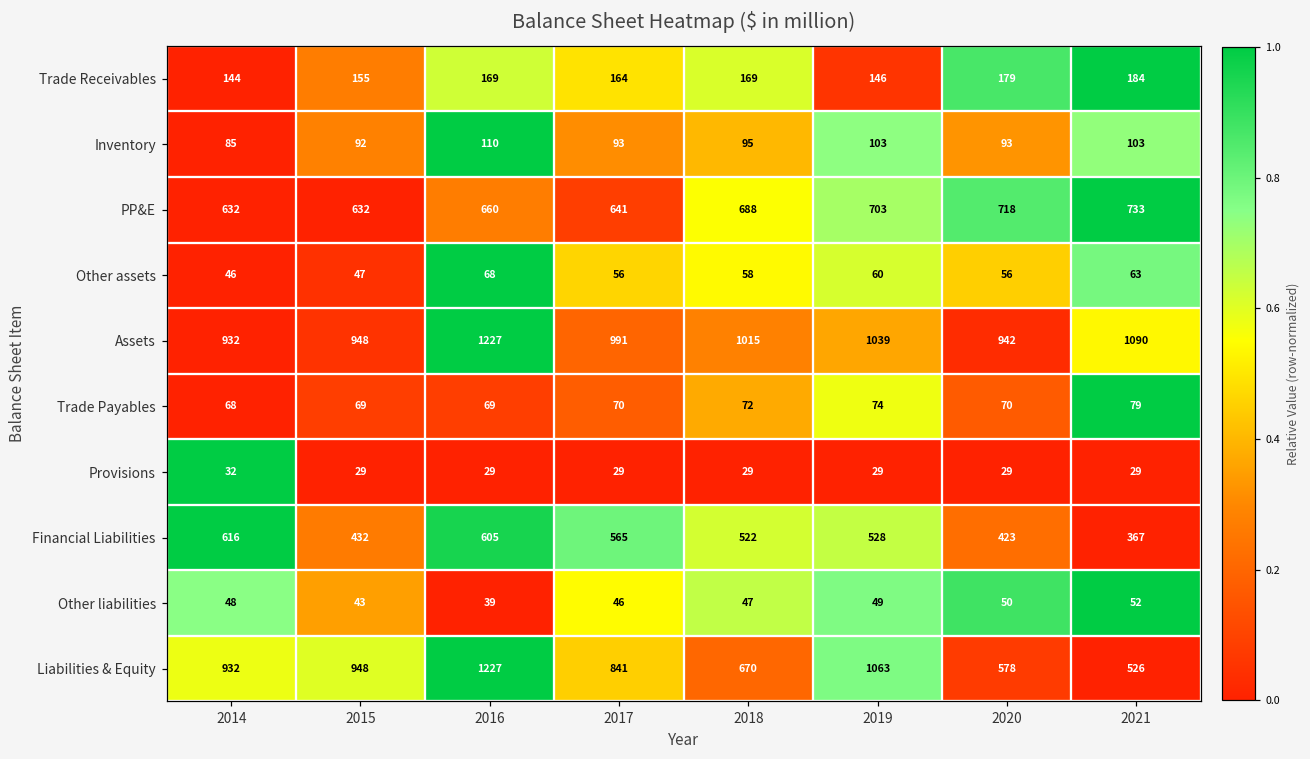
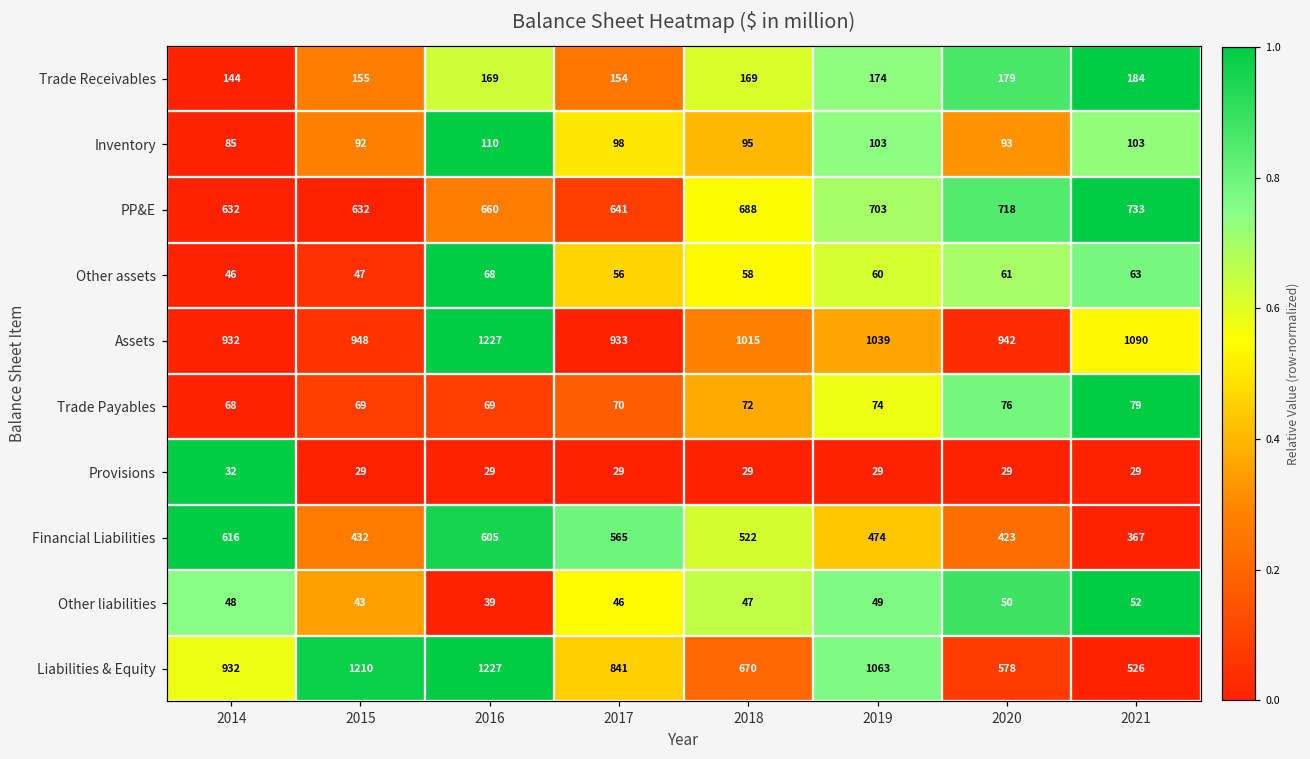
  {
    "Trade Receivables": {
      "2014": 144,
      "2015": 155,
      "2016": 169,
-     "2017": 164,
+     "2017": 154,
      "2018": 169,
-     "2019": 146,
+     "2019": 174,
      "2020": 179,
      "2021": 184
    },
    "Inventory": {
      "2014": 85,
      "2015": 92,
      "2016": 110,
-     "2017": 93,
+     "2017": 98,
      "2018": 95,
      "2019": 103,
      "2020": 93,
      "2021": 103
    },
    "PP&E": {
      "2014": 632,
      "2015": 632,
      "2016": 660,
      "2017": 641,
      "2018": 688,
      "2019": 703,
      "2020": 718,
      "2021": 733
    },
    "Other assets": {
      "2014": 46,
      "2015": 47,
      "2016": 68,
      "2017": 56,
      "2018": 58,
      "2019": 60,
-     "2020": 56,
+     "2020": 61,
      "2021": 63
    },
    "Assets": {
      "2014": 932,
      "2015": 948,
      "2016": 1227,
-     "2017": 991,
+     "2017": 933,
      "2018": 1015,
      "2019": 1039,
      "2020": 942,
      "2021": 1090
    },
    "Trade Payables": {
      "2014": 68,
      "2015": 69,
      "2016": 69,
      "2017": 70,
      "2018": 72,
      "2019": 74,
-     "2020": 70,
+     "2020": 76,
      "2021": 79
    },
    "Provisions": {
      "2014": 32,
      "2015": 29,
      "2016": 29,
      "2017": 29,
      "2018": 29,
      "2019": 29,
      "2020": 29,
      "2021": 29
    },
    "Financial Liabilities": {
      "2014": 616,
      "2015": 432,
      "2016": 605,
      "2017": 565,
      "2018": 522,
-     "2019": 528,
+     "2019": 474,
      "2020": 423,
      "2021": 367
    },
    "Other liabilities": {
      "2014": 48,
      "2015": 43,
      "2016": 39,
      "2017": 46,
      "2018": 47,
      "2019": 49,
      "2020": 50,
      "2021": 52
    },
    "Liabilities & Equity": {
      "2014": 932,
-     "2015": 948,
+     "2015": 1210,
      "2016": 1227,
      "2017": 841,
      "2018": 670,
      "2019": 1063,
      "2020": 578,
      "2021": 526
    }
  }
